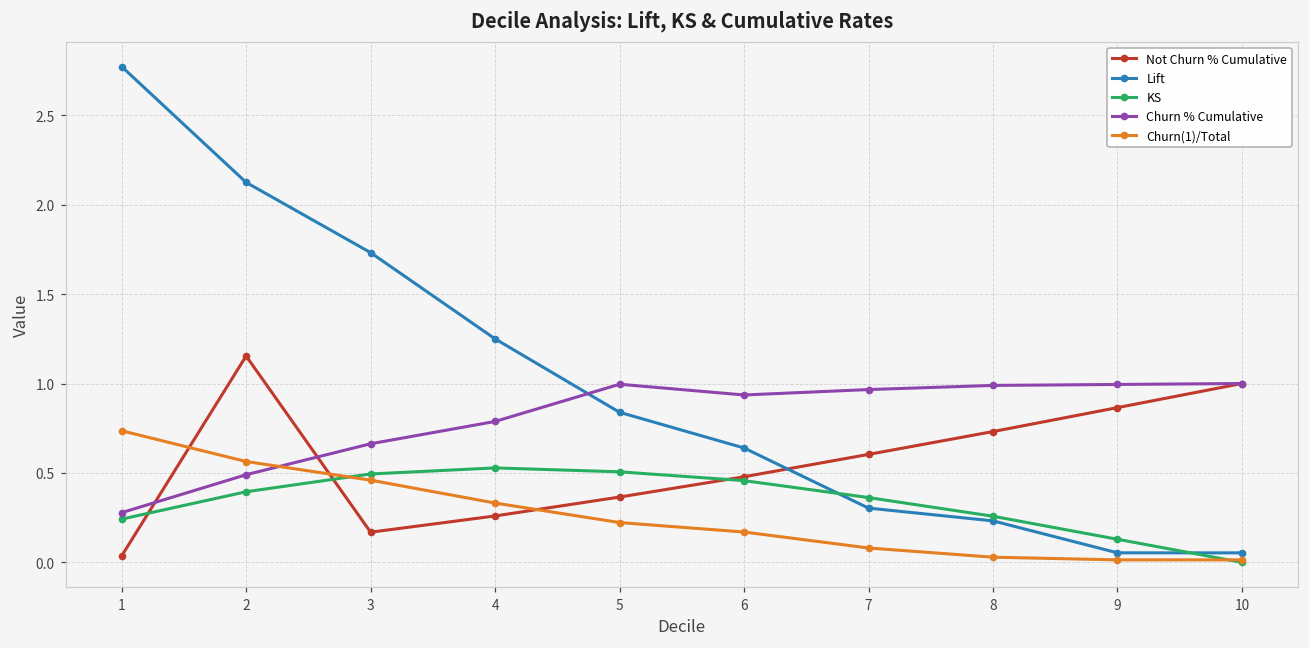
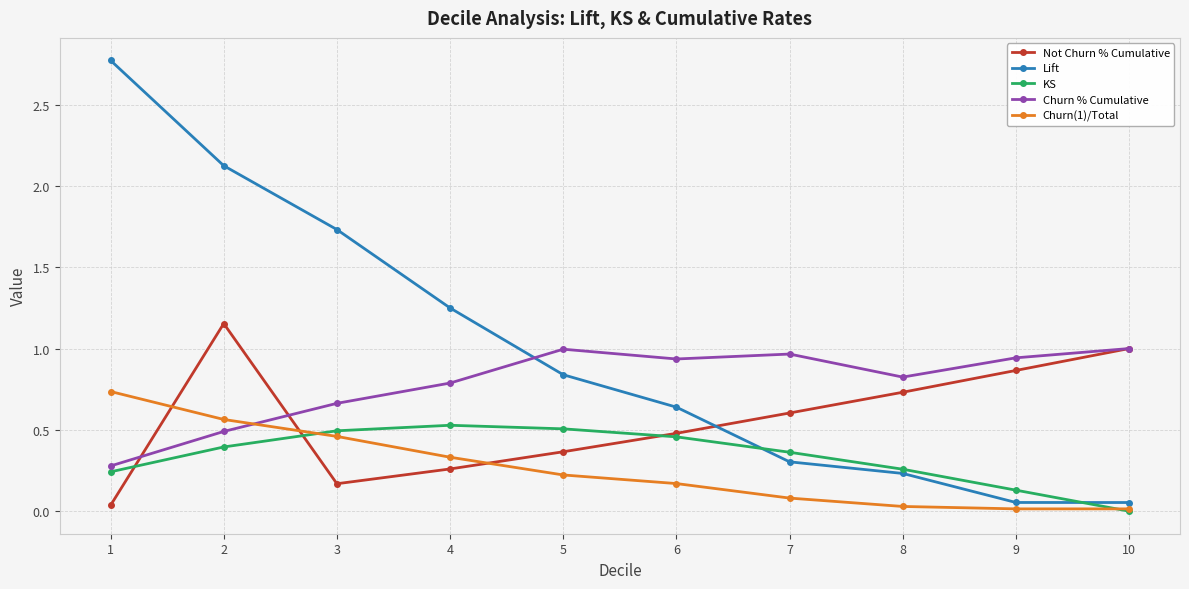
  {
    "Not Churn % Cumulative": {
      "1": 0.04,
      "2": 1.15,
      "3": 0.17,
      "4": 0.26,
      "5": 0.37,
      "6": 0.48,
      "7": 0.60,
      "8": 0.73,
      "9": 0.87
    },
    "Lift": {
      "1": 2.77,
      "2": 2.12,
      "3": 1.73,
      "4": 1.25,
      "5": 0.84,
      "6": 0.64,
      "7": 0.30,
      "8": 0.23,
      "9": 0.05,
      "10": 0.05
    },
    "KS": {
      "1": 0.24,
      "2": 0.39,
      "3": 0.49,
      "4": 0.53,
      "5": 0.51,
      "6": 0.46,
      "7": 0.36,
      "8": 0.26,
      "9": 0.13
    },
    "Churn % Cumulative": {
      "1": 0.28,
      "2": 0.49,
      "3": 0.66,
      "4": 0.79,
      "5": 1.00,
      "6": 0.94,
      "7": 0.97,
-     "8": 0.99,
-     "9": 0.99
+     "8": 0.82,
+     "9": 0.94
    },
    "Churn(1)/Total": {
      "1": 0.74,
      "2": 0.56,
      "3": 0.46,
      "4": 0.33,
      "5": 0.22,
      "6": 0.17,
      "7": 0.08,
      "8": 0.03,
      "9": 0.01
    }
  }
